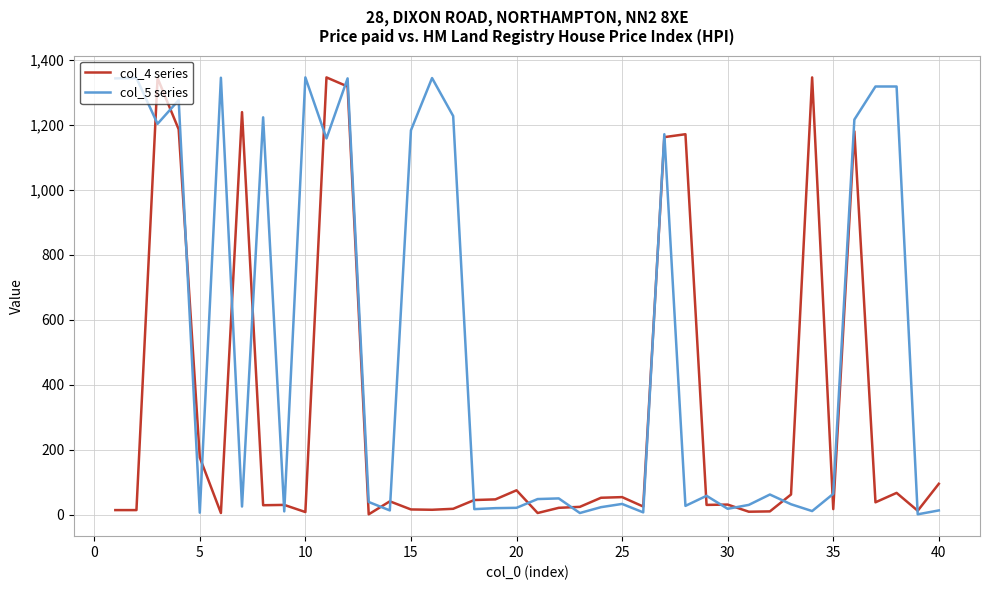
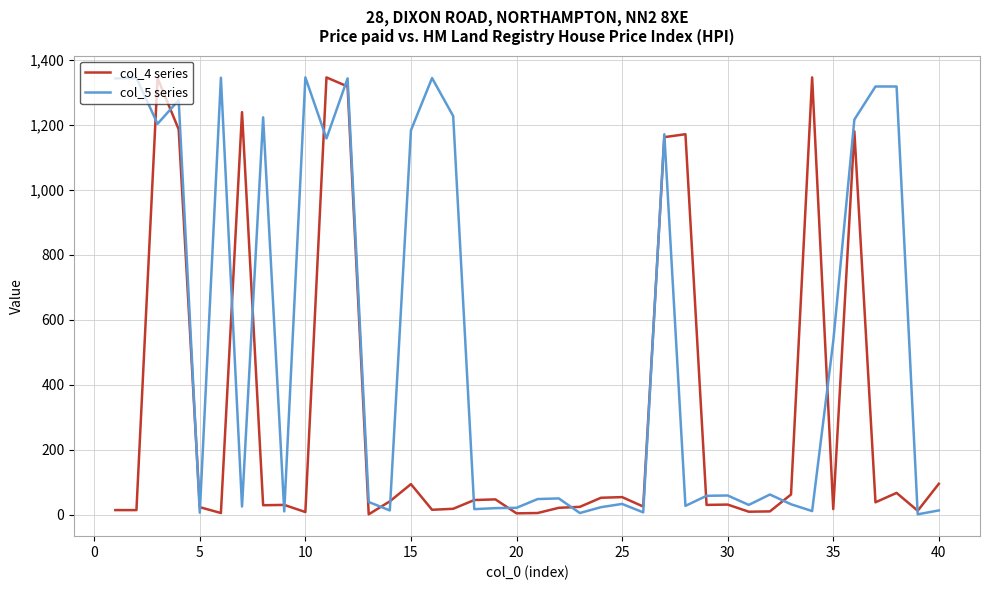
  {
    "col_4 series": {
-     "5": "180",
+     "5": "20",
      "10": "10",
-     "15": "20",
-     "20": "80",
+     "15": "90",
+     "20": "0",
      "25": "50",
      "30": "30",
      "35": "20",
      "40": "100"
    },
    "col_5 series": {
      "5": "10",
      "10": "1,350",
      "15": "1,180",
      "20": "20",
      "25": "30",
-     "30": "20",
-     "35": "60",
+     "30": "60",
+     "35": "530",
      "40": "10"
    }
  }
